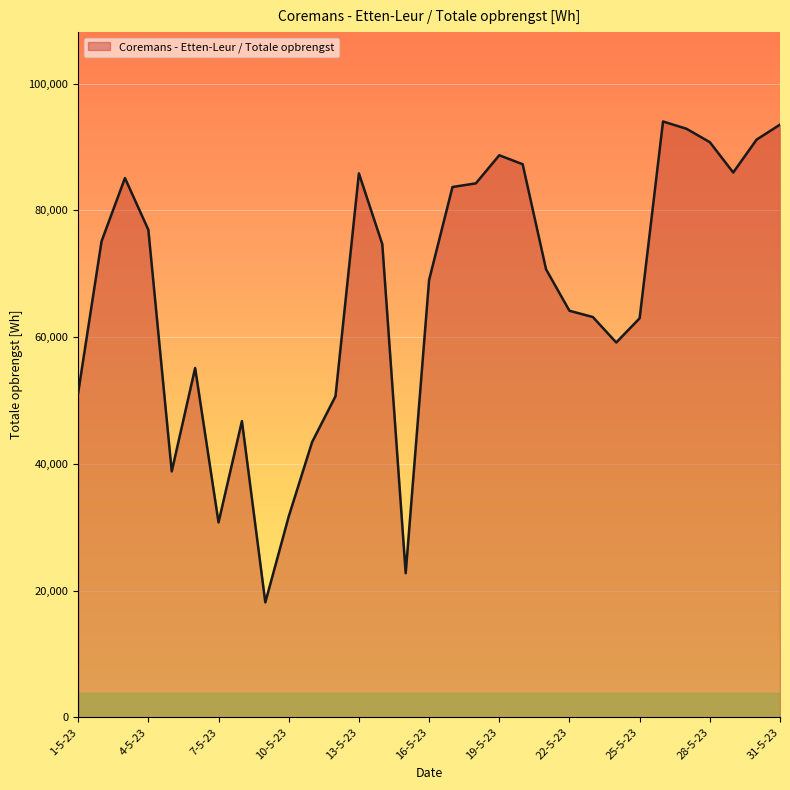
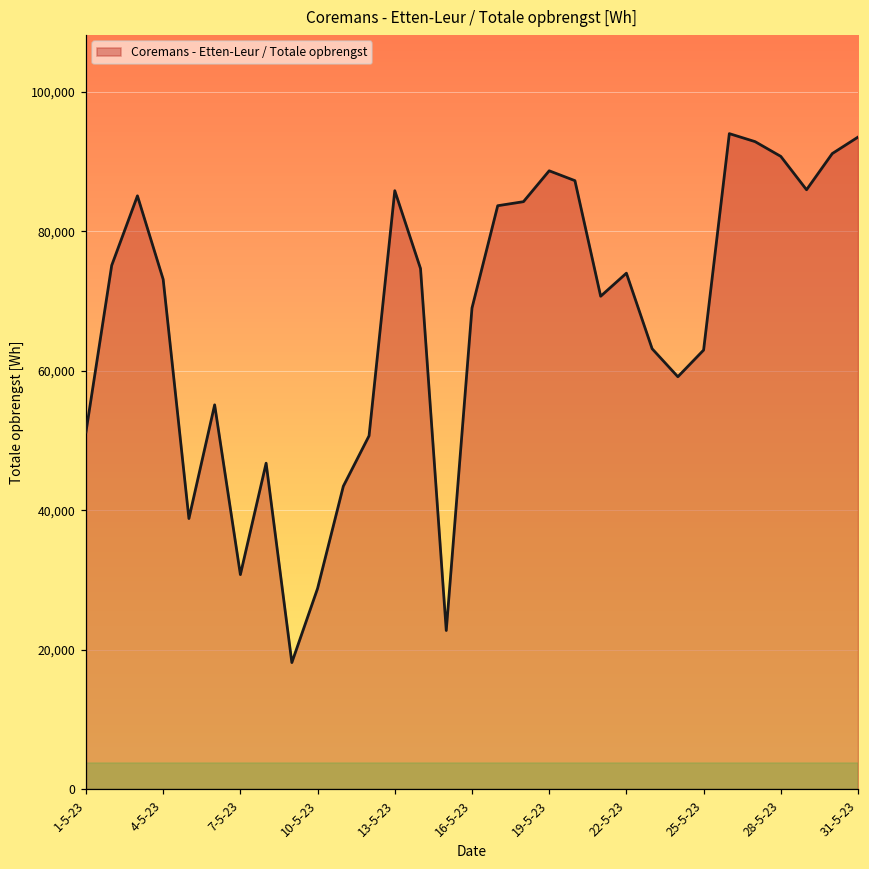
  {
    "1-5-23": "51,000",
-   "4-5-23": "77,000",
+   "4-5-23": "73,000",
    "7-5-23": "31,000",
-   "10-5-23": "32,000",
+   "10-5-23": "29,000",
    "13-5-23": "86,000",
    "16-5-23": "69,000",
    "19-5-23": "89,000",
-   "22-5-23": "64,000",
+   "22-5-23": "74,000",
    "25-5-23": "63,000",
    "28-5-23": "91,000",
    "31-5-23": "94,000"
  }
